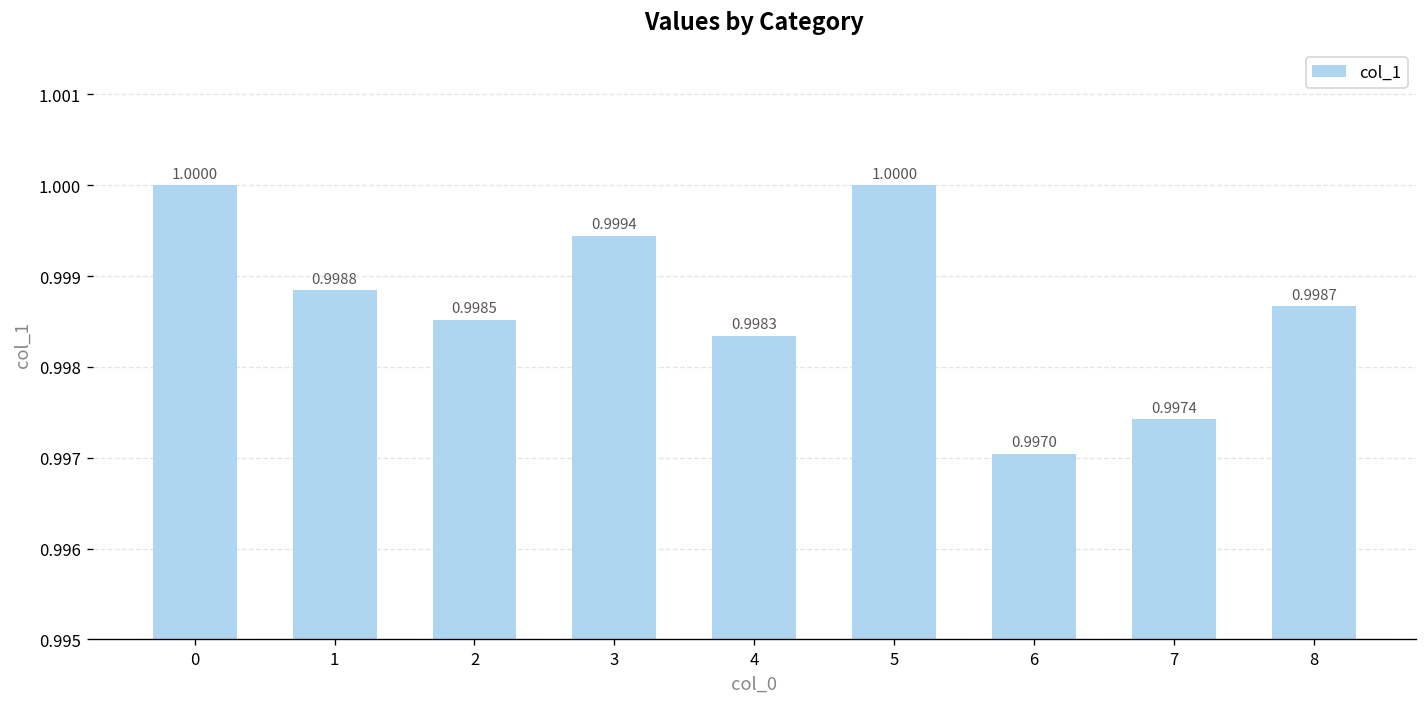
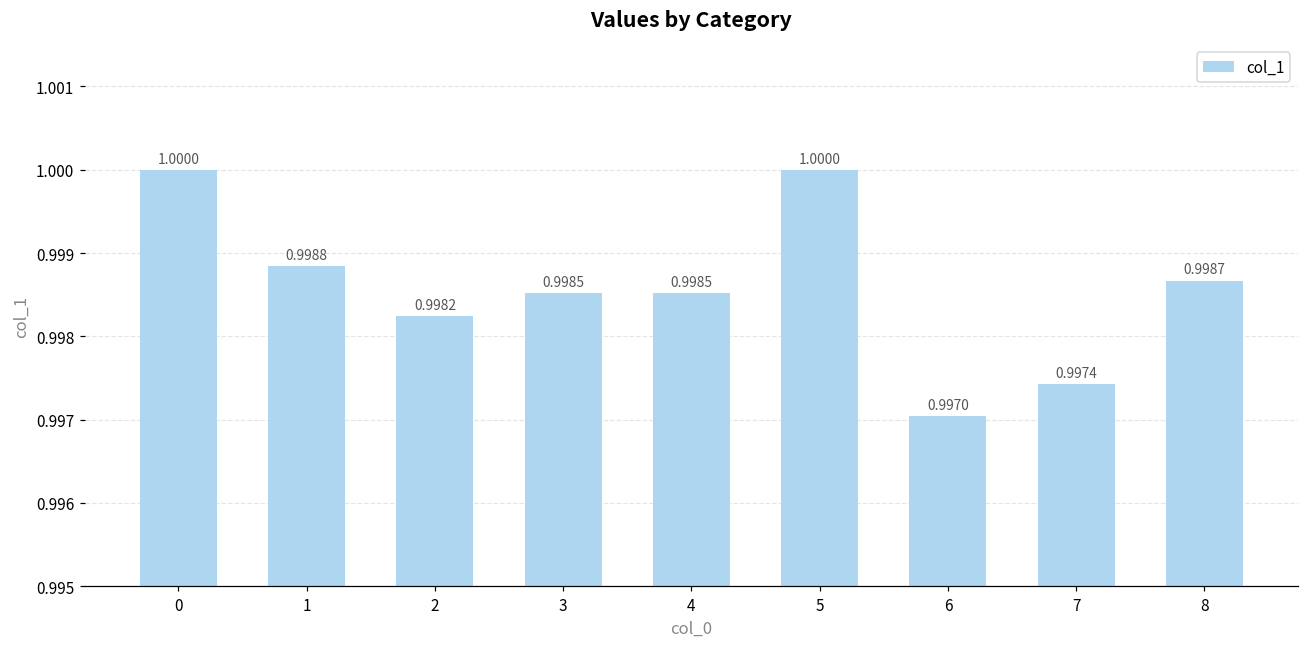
  {
    "0": 1.0000,
    "1": 0.9988,
-   "2": 0.9985,
-   "3": 0.9994,
-   "4": 0.9983,
+   "2": 0.9982,
+   "3": 0.9985,
+   "4": 0.9985,
    "5": 1.0000,
    "6": 0.9970,
    "7": 0.9974,
    "8": 0.9987
  }
